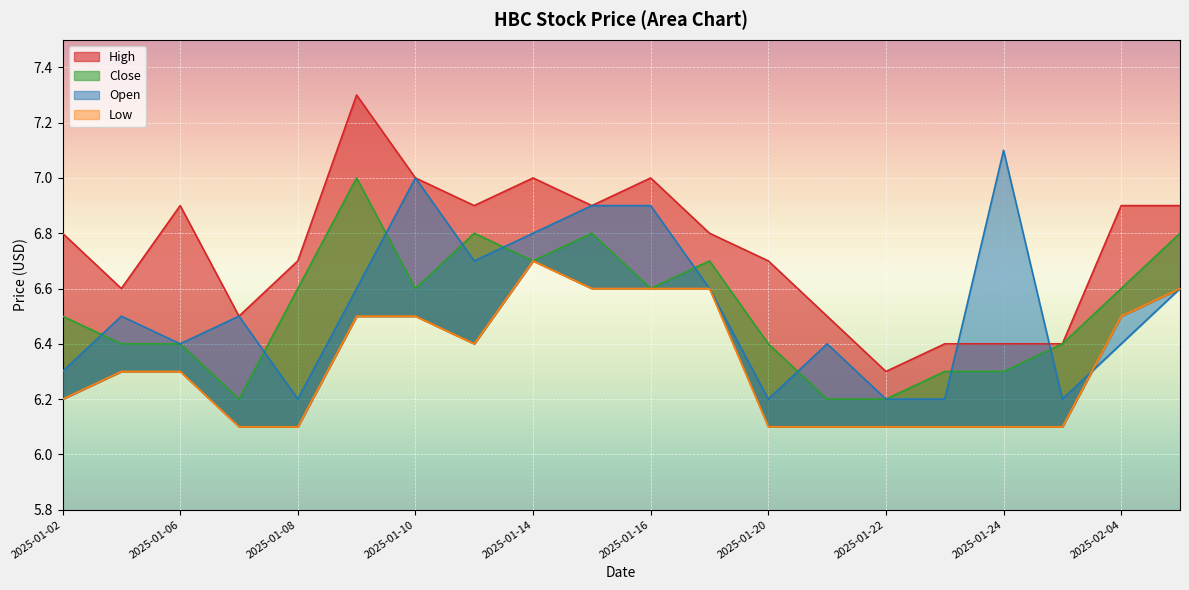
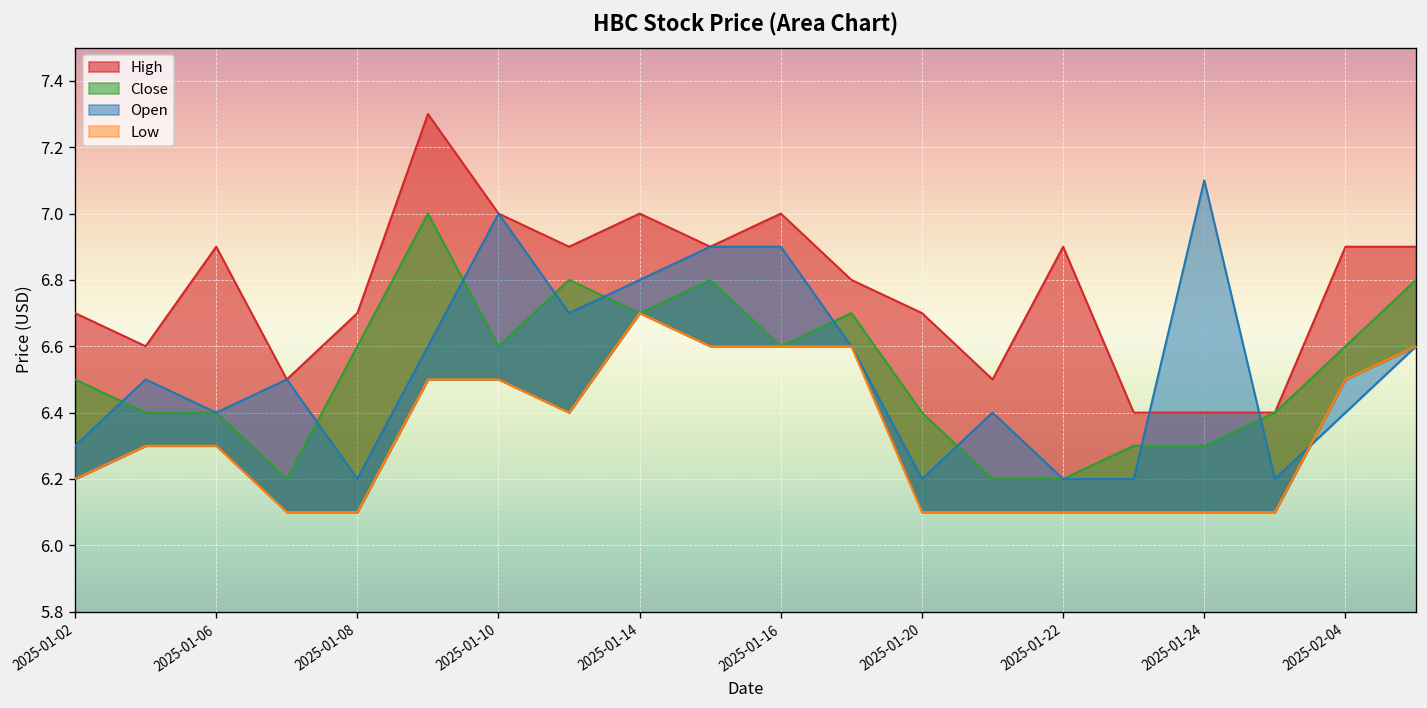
  {
    "High": {
-     "2025-01-02": 6.8,
+     "2025-01-02": 6.7,
      "2025-01-06": 6.9,
      "2025-01-08": 6.7,
      "2025-01-14": 7.0,
      "2025-01-16": 7.0,
      "2025-01-20": 6.7,
-     "2025-01-22": 6.3,
+     "2025-01-22": 6.9,
      "2025-01-24": 6.4,
      "2025-02-04": 6.9
    },
    "Close": {
      "2025-01-02": 6.5,
      "2025-01-08": 6.6,
      "2025-01-10": 6.6,
      "2025-01-20": 6.4,
      "2025-01-24": 6.3,
      "2025-02-04": 6.6
    },
    "Low": {
      "2025-01-02": 6.2,
      "2025-01-06": 6.3,
      "2025-01-08": 6.1,
      "2025-01-10": 6.5,
      "2025-01-20": 6.1,
      "2025-01-22": 6.1,
      "2025-01-24": 6.1
    }
  }
